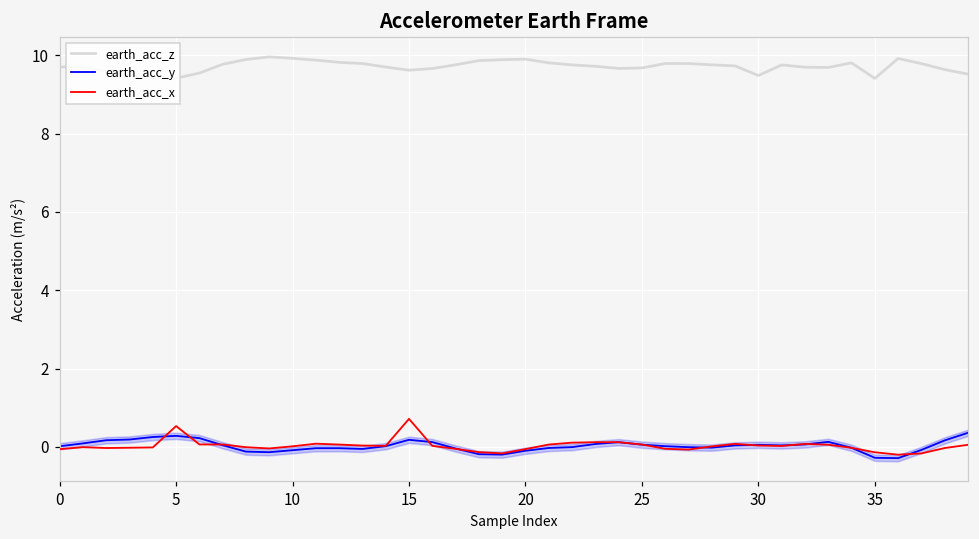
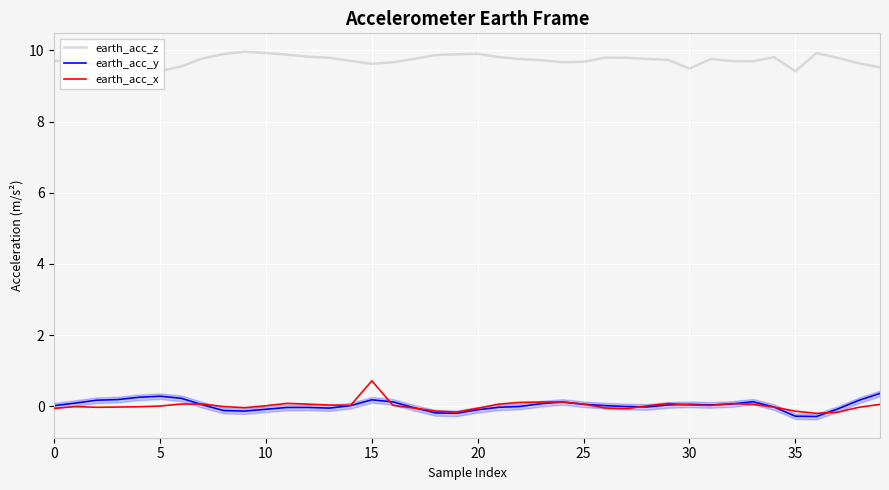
  {
    "earth_acc_z": {
      "0": 9.7,
      "10": 9.9,
      "15": 9.6,
      "20": 9.9,
      "25": 9.7,
      "30": 9.5,
      "35": 9.4
    },
    "earth_acc_x": {
      "0": -0.1,
-     "5": 0.5,
+     "5": 0.0,
      "15": 0.7
    }
  }
